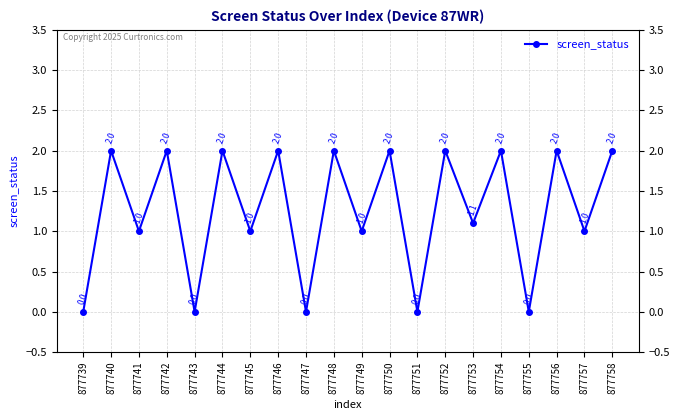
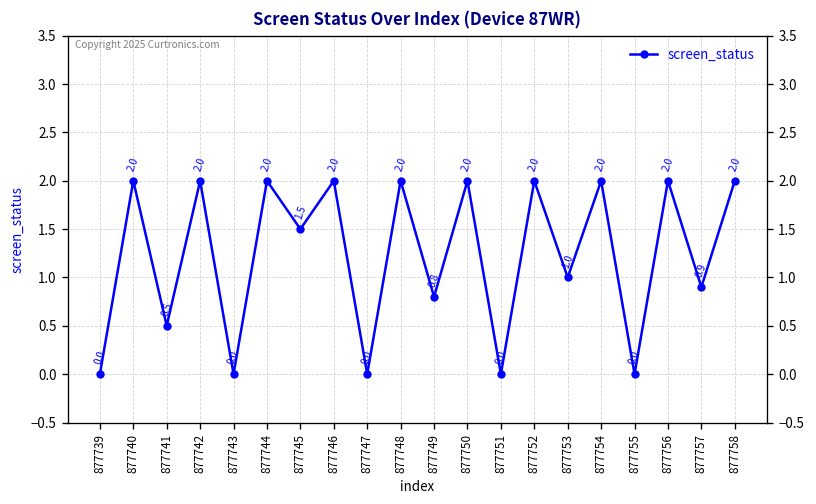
  {
    "877739": 0.0,
    "877740": 2.0,
-   "877741": 1.0,
+   "877741": 0.5,
    "877742": 2.0,
    "877743": 0.0,
    "877744": 2.0,
-   "877745": 1.0,
+   "877745": 1.5,
    "877746": 2.0,
    "877747": 0.0,
    "877748": 2.0,
-   "877749": 1.0,
+   "877749": 0.8,
    "877750": 2.0,
    "877751": 0.0,
    "877752": 2.0,
-   "877753": 1.1,
+   "877753": 1.0,
    "877754": 2.0,
    "877755": 0.0,
    "877756": 2.0,
-   "877757": 1.0,
+   "877757": 0.9,
    "877758": 2.0
  }
